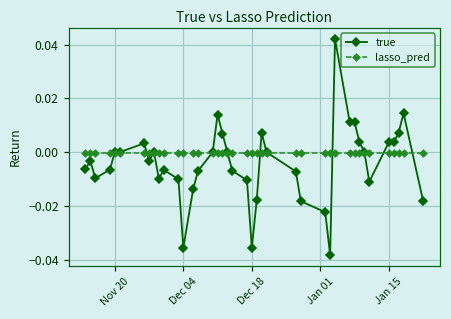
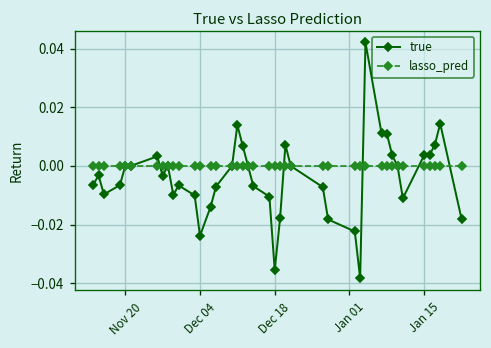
  {
    "true": {
-     "Dec 04": -0.036,
+     "Dec 04": -0.024,
      "Dec 18": -0.035,
      "Jan 15": 0.004
    },
    "lasso_pred": {
      "Dec 04": 0.000,
      "Dec 18": 0.000,
      "Jan 15": 0.000
    }
  }
